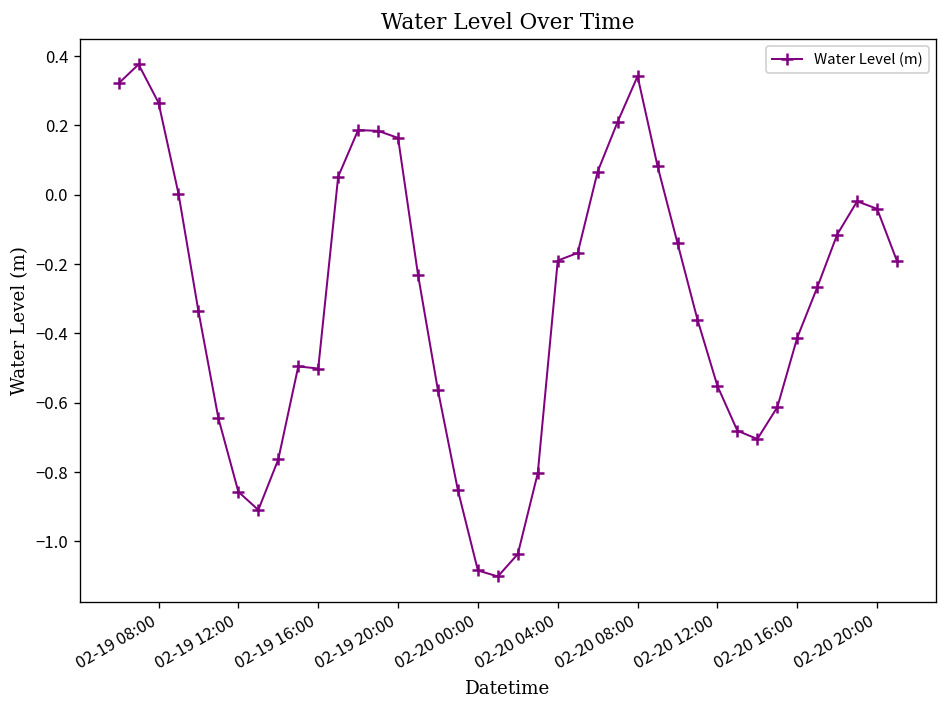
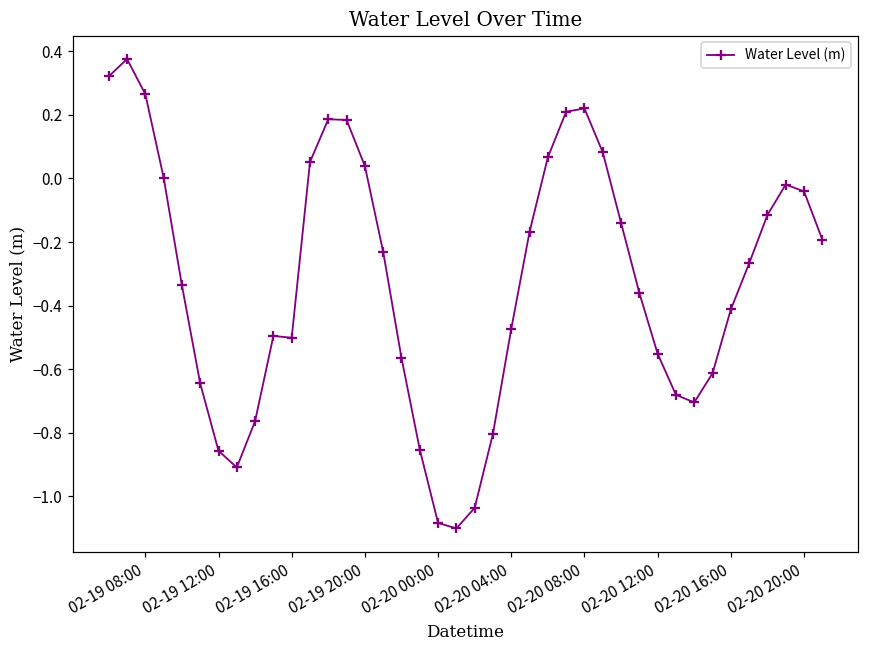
  {
    "02-19 08:00": 0.27,
    "02-19 12:00": -0.86,
    "02-19 16:00": -0.50,
-   "02-19 20:00": 0.16,
+   "02-19 20:00": 0.04,
    "02-20 00:00": -1.08,
-   "02-20 04:00": -0.19,
-   "02-20 08:00": 0.34,
+   "02-20 04:00": -0.47,
+   "02-20 08:00": 0.22,
    "02-20 12:00": -0.55,
    "02-20 16:00": -0.41,
    "02-20 20:00": -0.04
  }
